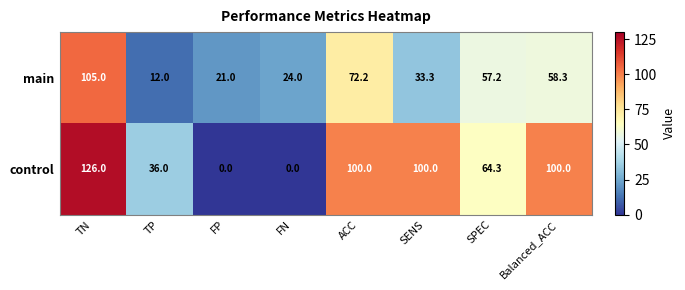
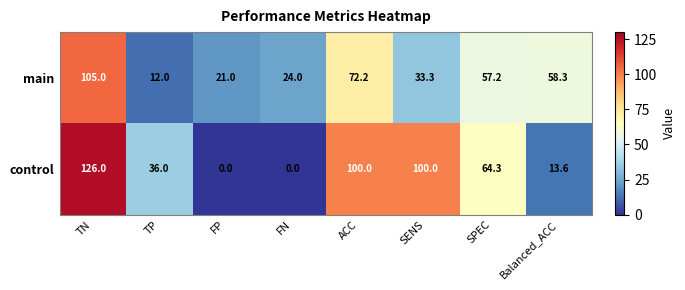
  {
    "main": {
      "TN": 105.0,
      "TP": 12.0,
      "FP": 21.0,
      "FN": 24.0,
      "ACC": 72.2,
      "SENS": 33.3,
      "SPEC": 57.2,
      "Balanced_ACC": 58.3
    },
    "control": {
      "TN": 126.0,
      "TP": 36.0,
      "FP": 0.0,
      "FN": 0.0,
      "ACC": 100.0,
      "SENS": 100.0,
      "SPEC": 64.3,
-     "Balanced_ACC": 100.0
+     "Balanced_ACC": 13.6
    }
  }
